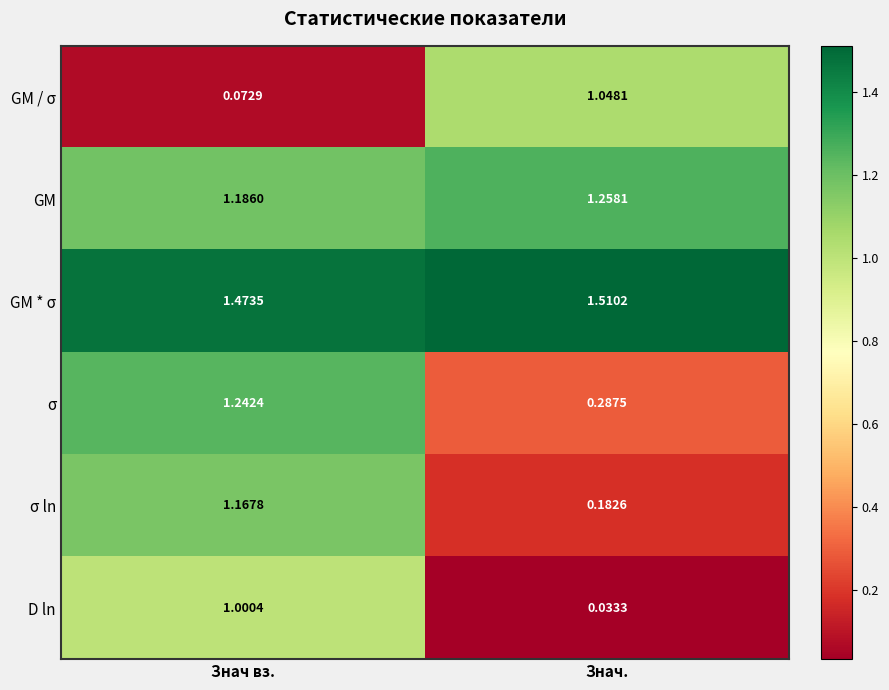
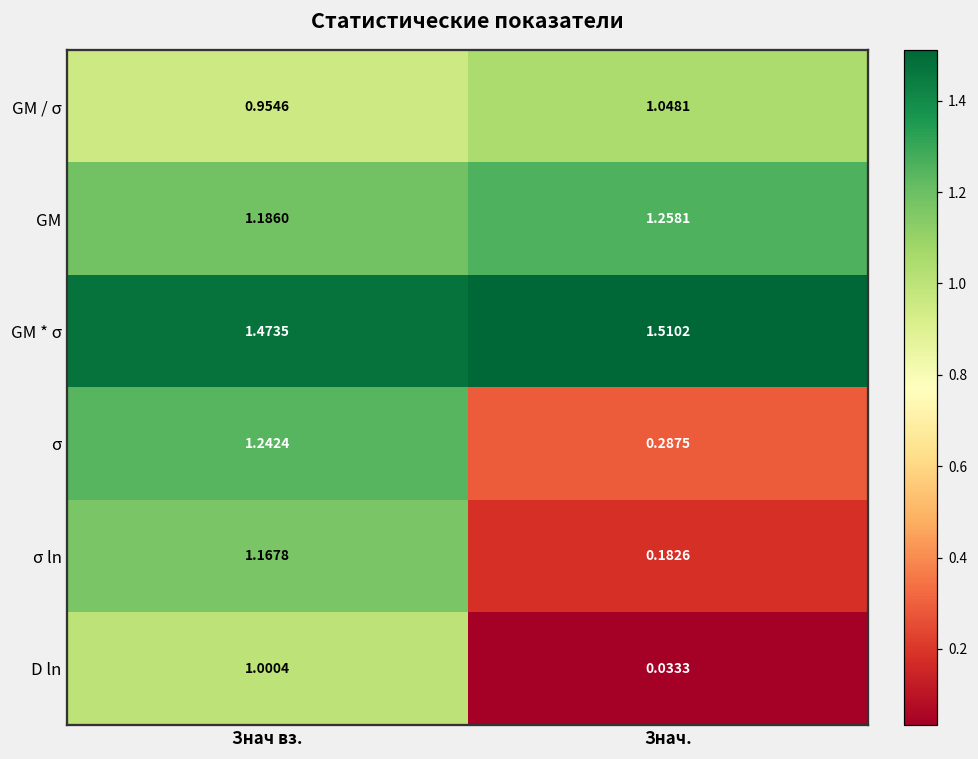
  {
    "GM / σ": {
-     "Знач вз.": 0.0729,
+     "Знач вз.": 0.9546,
      "Знач.": 1.0481
    },
    "GM": {
      "Знач вз.": 1.1860,
      "Знач.": 1.2581
    },
    "GM * σ": {
      "Знач вз.": 1.4735,
      "Знач.": 1.5102
    },
    "σ": {
      "Знач вз.": 1.2424,
      "Знач.": 0.2875
    },
    "σ ln": {
      "Знач вз.": 1.1678,
      "Знач.": 0.1826
    },
    "D ln": {
      "Знач вз.": 1.0004,
      "Знач.": 0.0333
    }
  }
